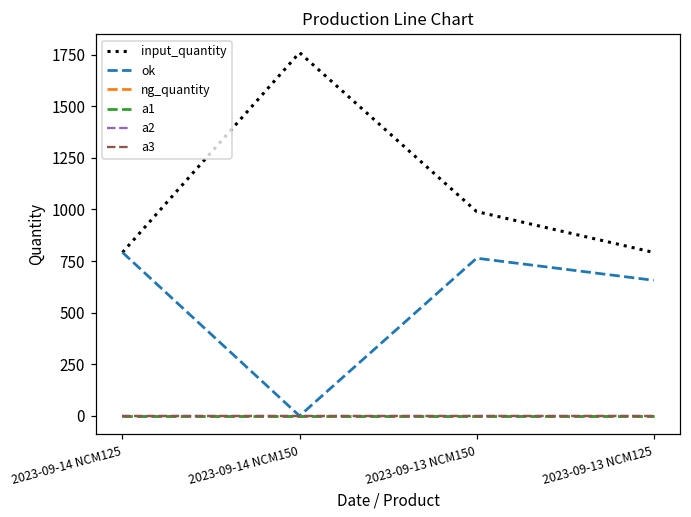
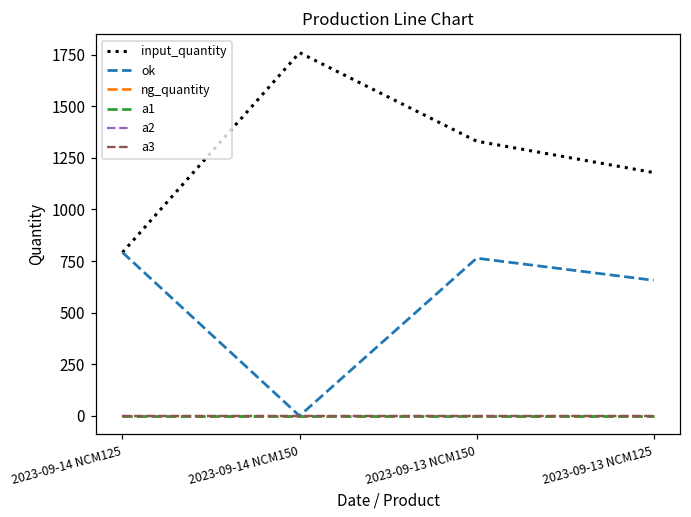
  {
    "input_quantity": {
      "2023-09-14 NCM150": 1760,
-     "2023-09-13 NCM150": 990,
-     "2023-09-13 NCM125": 790
+     "2023-09-13 NCM150": 1330,
+     "2023-09-13 NCM125": 1180
    },
    "ok": {
      "2023-09-13 NCM150": 760,
      "2023-09-13 NCM125": 660
    },
    "a3": {
      "2023-09-14 NCM125": 0,
      "2023-09-13 NCM150": 0,
      "2023-09-13 NCM125": 0
    }
  }
